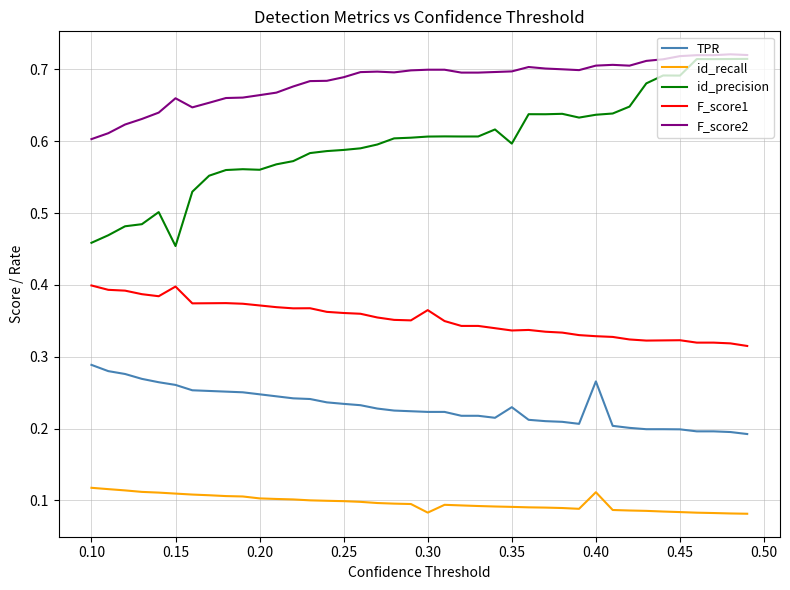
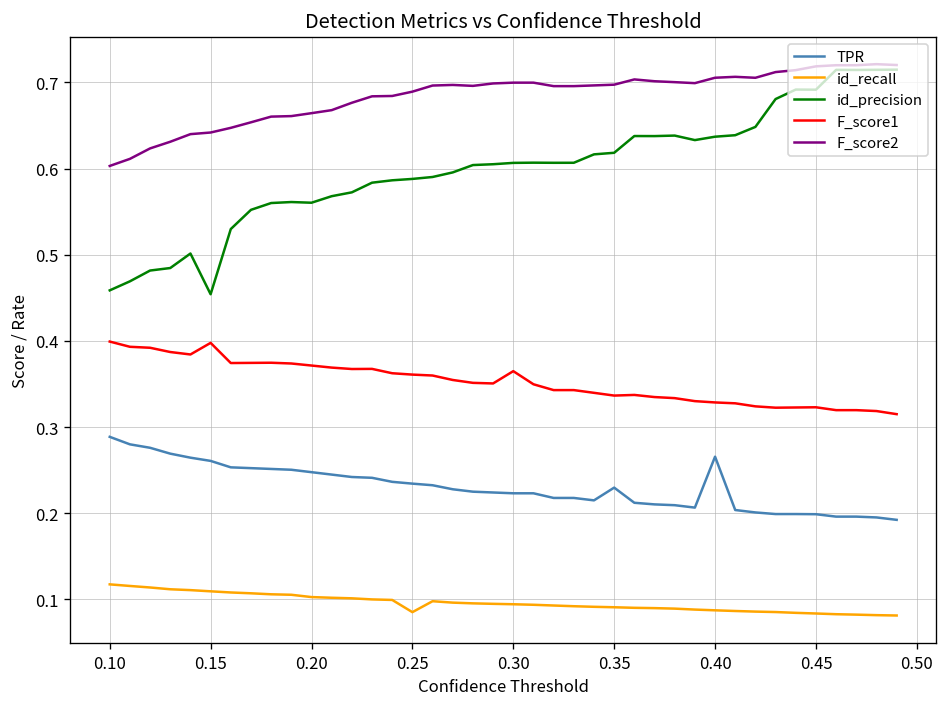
  {
    "TPR": {
      "0.10": 0.29,
      "0.15": 0.26,
      "0.20": 0.25,
      "0.25": 0.23,
      "0.30": 0.22,
      "0.35": 0.23,
      "0.40": 0.27,
      "0.45": 0.20
    },
    "id_recall": {
      "0.10": 0.12,
      "0.15": 0.11,
      "0.20": 0.10,
-     "0.25": 0.10,
-     "0.30": 0.08,
+     "0.25": 0.09,
+     "0.30": 0.09,
      "0.35": 0.09,
-     "0.40": 0.11,
+     "0.40": 0.09,
      "0.45": 0.08
    },
    "id_precision": {
      "0.10": 0.46,
      "0.15": 0.45,
      "0.20": 0.56,
      "0.25": 0.59,
      "0.30": 0.61,
-     "0.35": 0.60,
+     "0.35": 0.62,
      "0.40": 0.64
    },
    "F_score1": {
      "0.10": 0.40,
      "0.15": 0.40,
      "0.20": 0.37,
      "0.25": 0.36,
      "0.30": 0.36,
      "0.35": 0.34,
      "0.40": 0.33,
      "0.45": 0.32
    },
    "F_score2": {
      "0.10": 0.60,
-     "0.15": 0.66,
+     "0.15": 0.64,
      "0.20": 0.66,
      "0.25": 0.69,
      "0.30": 0.70,
      "0.35": 0.70,
      "0.40": 0.71
    }
  }
